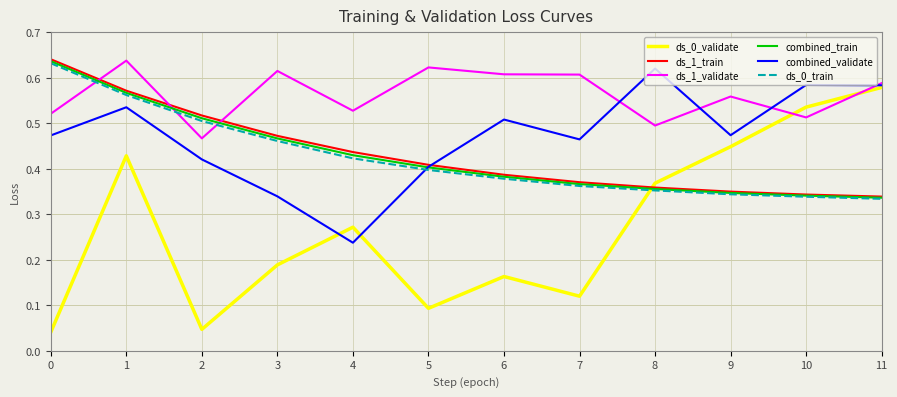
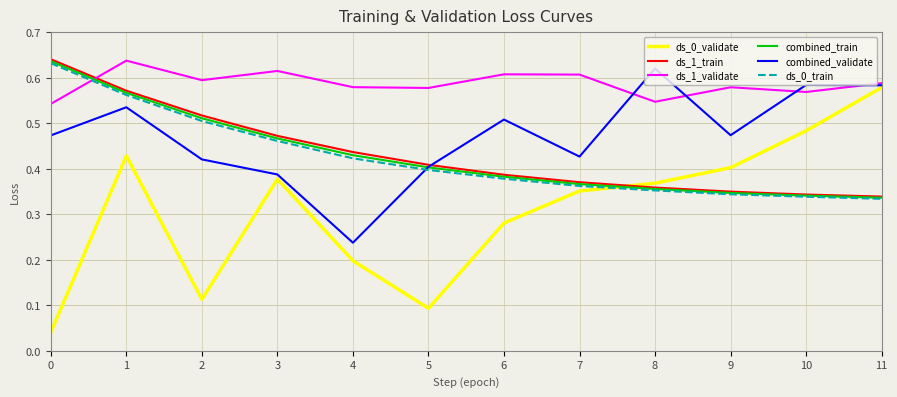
  {
    "ds_0_validate": {
      "0": 0.04,
      "1": 0.43,
-     "2": 0.05,
-     "3": 0.19,
-     "4": 0.27,
+     "2": 0.11,
+     "3": 0.38,
+     "4": 0.20,
      "5": 0.09,
-     "6": 0.16,
-     "7": 0.12,
+     "6": 0.28,
+     "7": 0.35,
      "8": 0.37,
-     "9": 0.45,
-     "10": 0.54
+     "9": 0.40,
+     "10": 0.48
    },
    "ds_1_train": {
      "2": 0.52,
      "3": 0.47,
      "4": 0.44
    },
    "ds_1_validate": {
-     "0": 0.52,
+     "0": 0.54,
      "1": 0.64,
-     "2": 0.47,
+     "2": 0.59,
      "3": 0.62,
-     "4": 0.53,
-     "5": 0.62,
+     "4": 0.58,
+     "5": 0.58,
      "6": 0.61,
      "7": 0.61,
-     "8": 0.50,
-     "9": 0.56,
-     "10": 0.51
+     "8": 0.55,
+     "9": 0.58,
+     "10": 0.57
    },
    "combined_train": {
      "2": 0.51,
      "3": 0.47,
      "4": 0.43
    },
    "combined_validate": {
      "0": 0.47,
      "1": 0.54,
      "2": 0.42,
-     "3": 0.34,
+     "3": 0.39,
      "4": 0.24,
      "6": 0.51,
-     "7": 0.46,
+     "7": 0.43,
      "9": 0.47,
      "10": 0.58
    },
    "ds_0_train": {
      "2": 0.51,
      "3": 0.46,
      "4": 0.42
    }
  }
